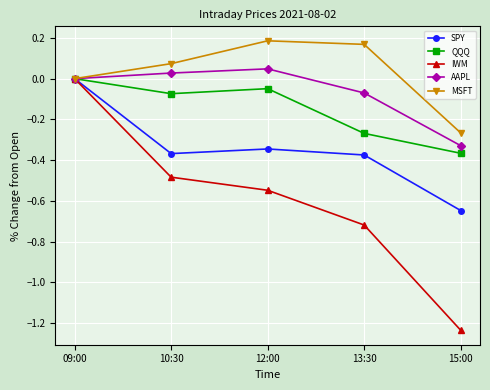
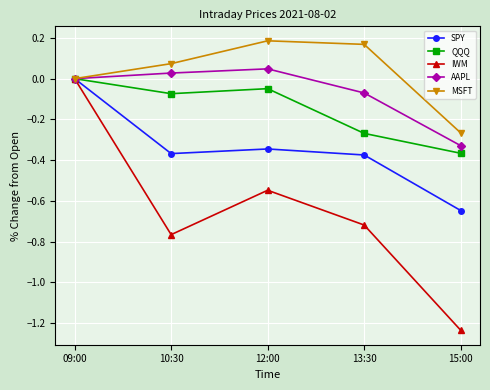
  {
    "SPY": {
      "10:30": -0.37,
      "12:00": -0.35,
      "13:30": -0.37,
      "15:00": -0.65
    },
    "QQQ": {
      "10:30": -0.07,
      "12:00": -0.05,
      "13:30": -0.27,
      "15:00": -0.37
    },
    "IWM": {
-     "10:30": -0.48,
+     "10:30": -0.77,
      "12:00": -0.55,
      "13:30": -0.72,
      "15:00": -1.23
    },
    "AAPL": {
      "10:30": 0.03,
      "12:00": 0.05,
      "13:30": -0.07,
      "15:00": -0.33
    },
    "MSFT": {
      "10:30": 0.07,
      "12:00": 0.19,
      "13:30": 0.17,
      "15:00": -0.27
    }
  }
